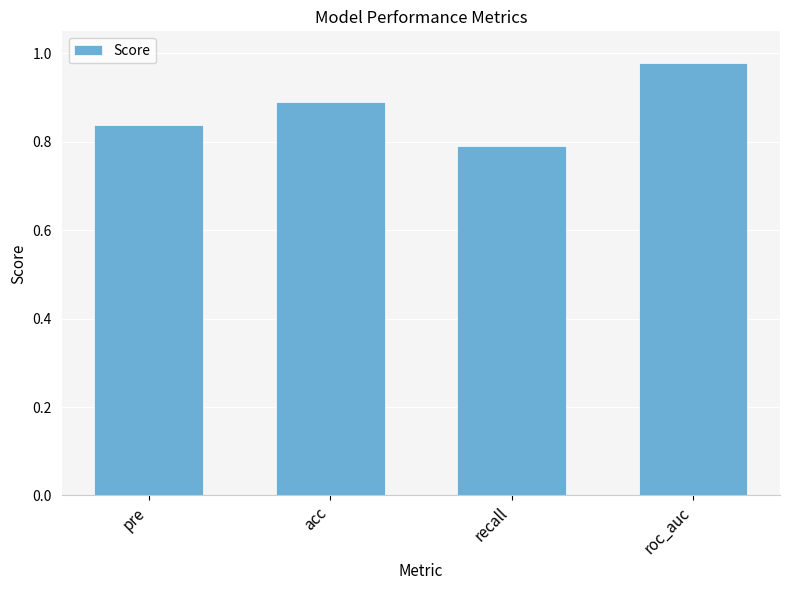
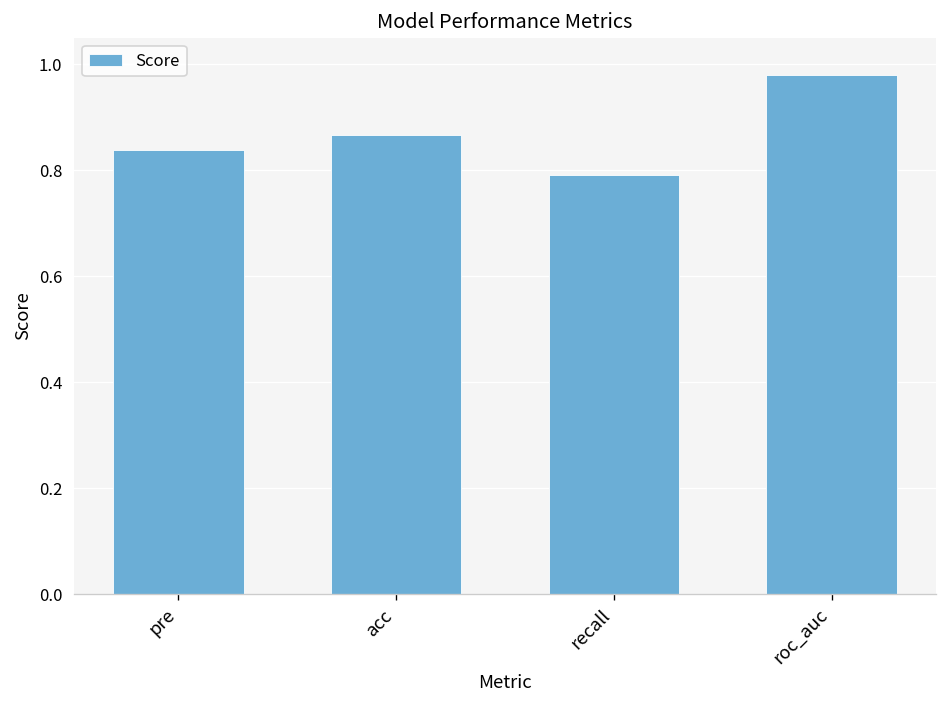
  {
    "pre": 0.84,
-   "acc": 0.89,
+   "acc": 0.87,
    "recall": 0.79,
    "roc_auc": 0.98
  }
